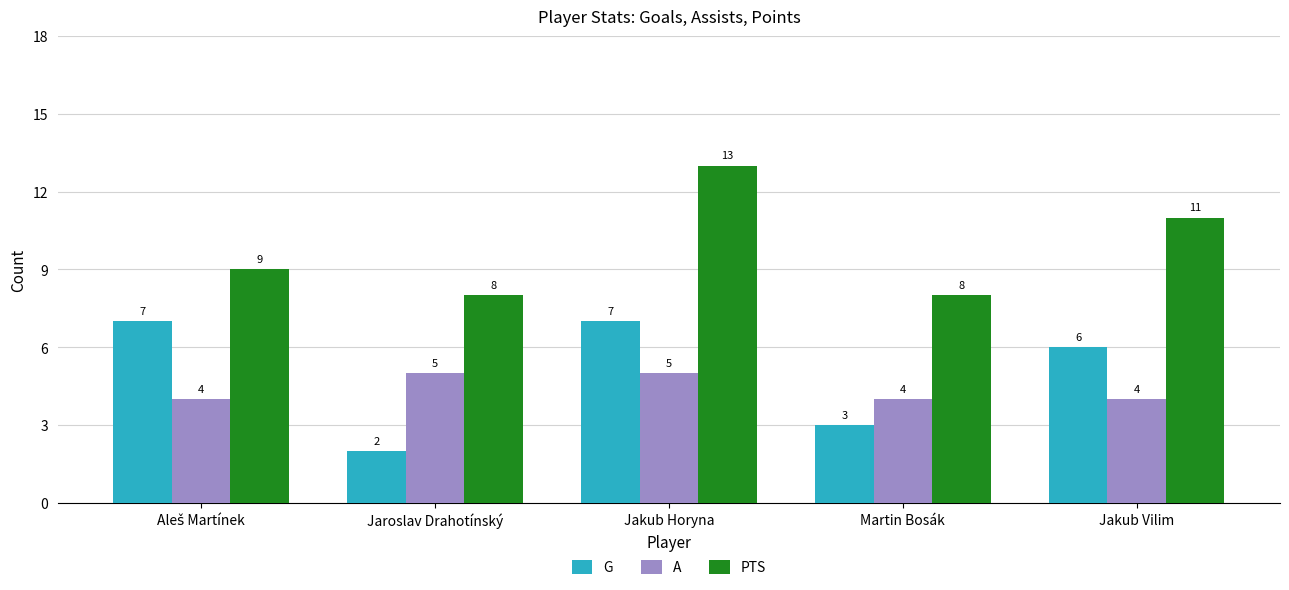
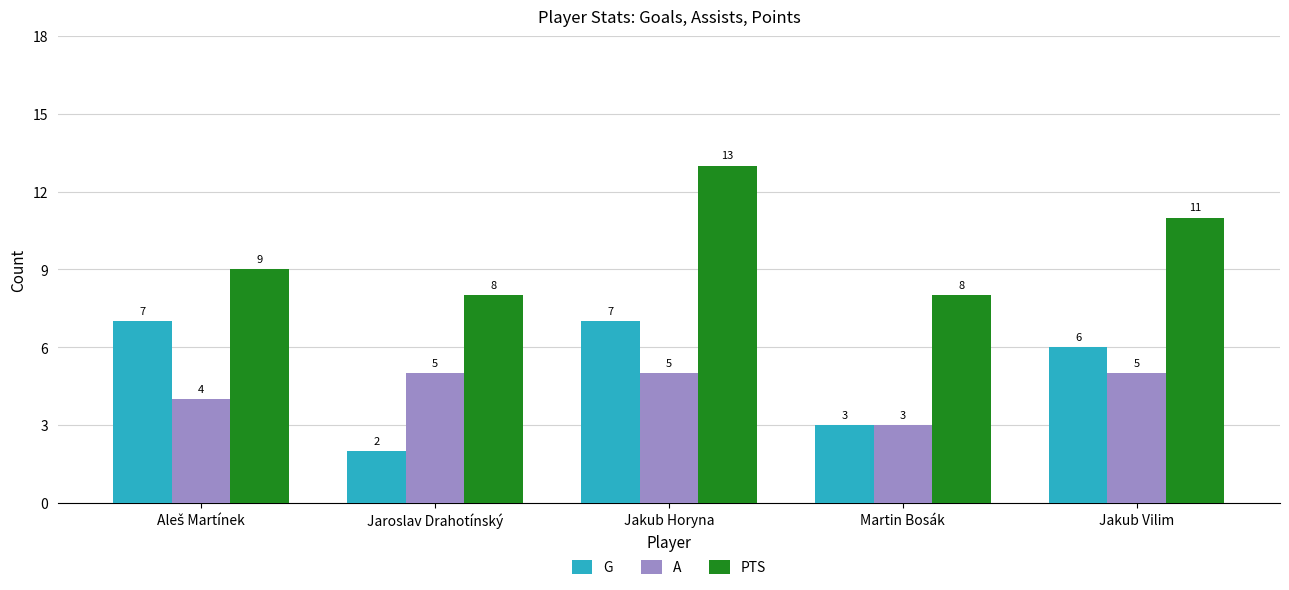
  {
    "G": {
      "Aleš Martínek": 7,
      "Jaroslav Drahotínský": 2,
      "Jakub Horyna": 7,
      "Martin Bosák": 3,
      "Jakub Vilim": 6
    },
    "A": {
      "Aleš Martínek": 4,
      "Jaroslav Drahotínský": 5,
      "Jakub Horyna": 5,
-     "Martin Bosák": 4,
-     "Jakub Vilim": 4
+     "Martin Bosák": 3,
+     "Jakub Vilim": 5
    },
    "PTS": {
      "Aleš Martínek": 9,
      "Jaroslav Drahotínský": 8,
      "Jakub Horyna": 13,
      "Martin Bosák": 8,
      "Jakub Vilim": 11
    }
  }
